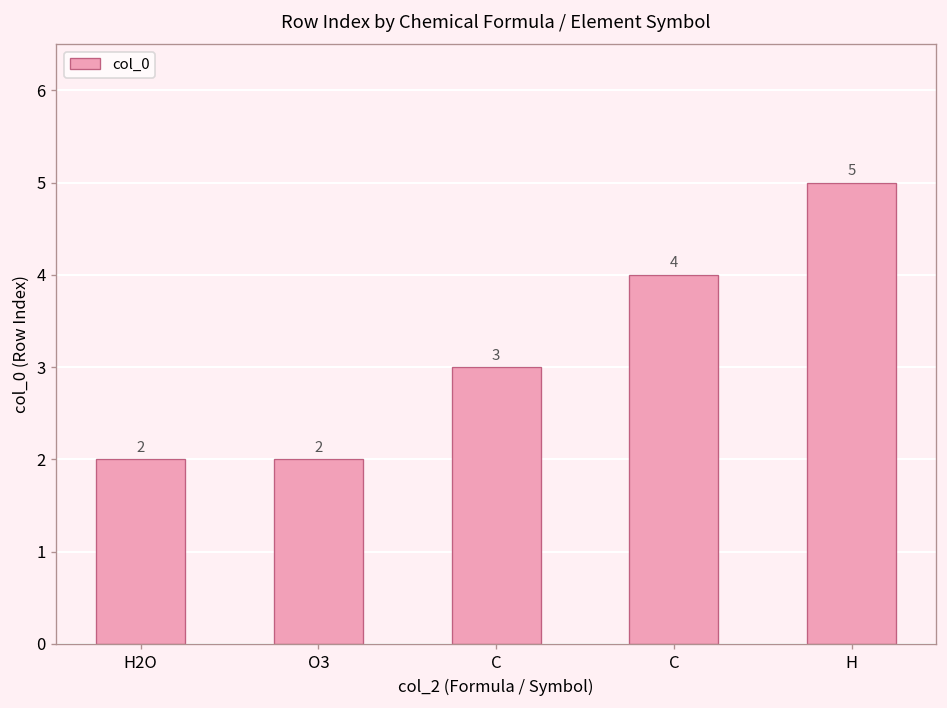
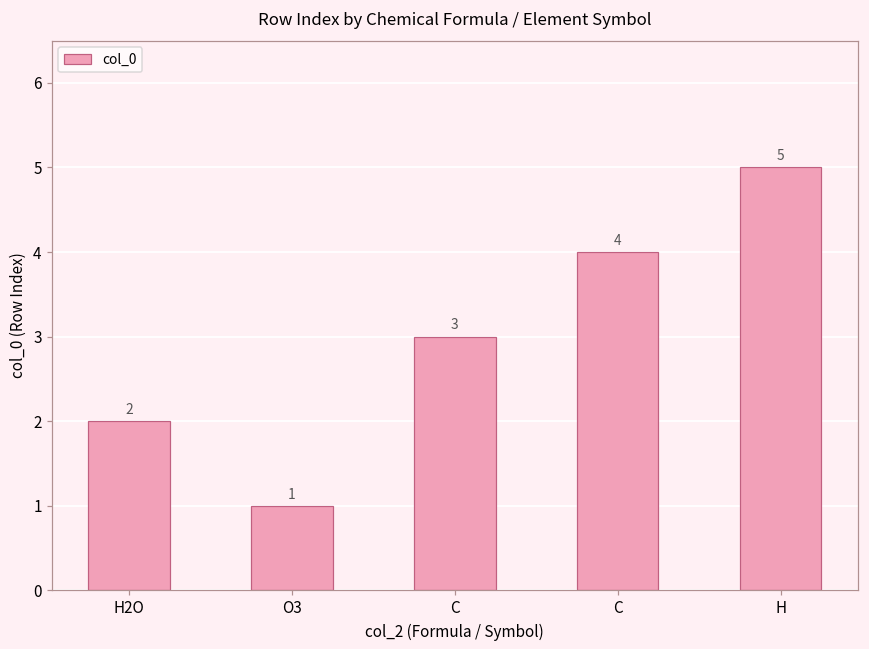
  {
    "H2O": 2,
-   "O3": 2,
+   "O3": 1,
    "H": 5
  }
